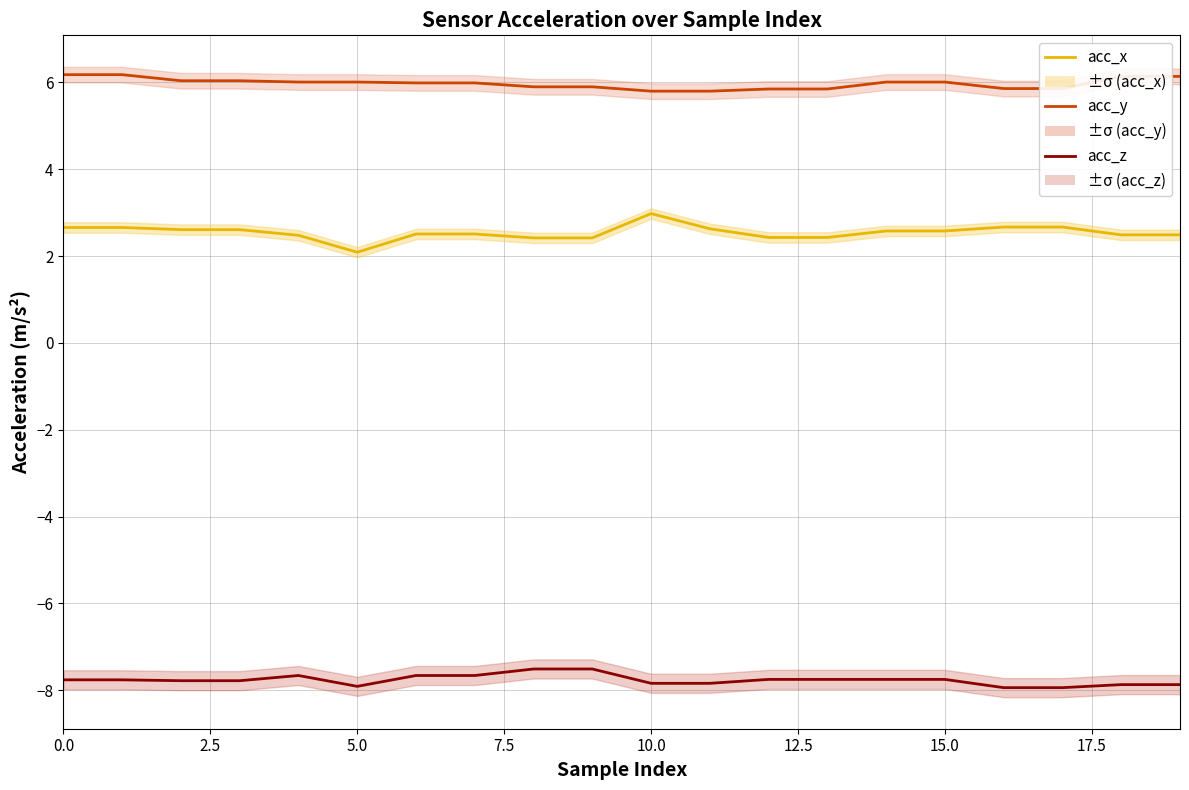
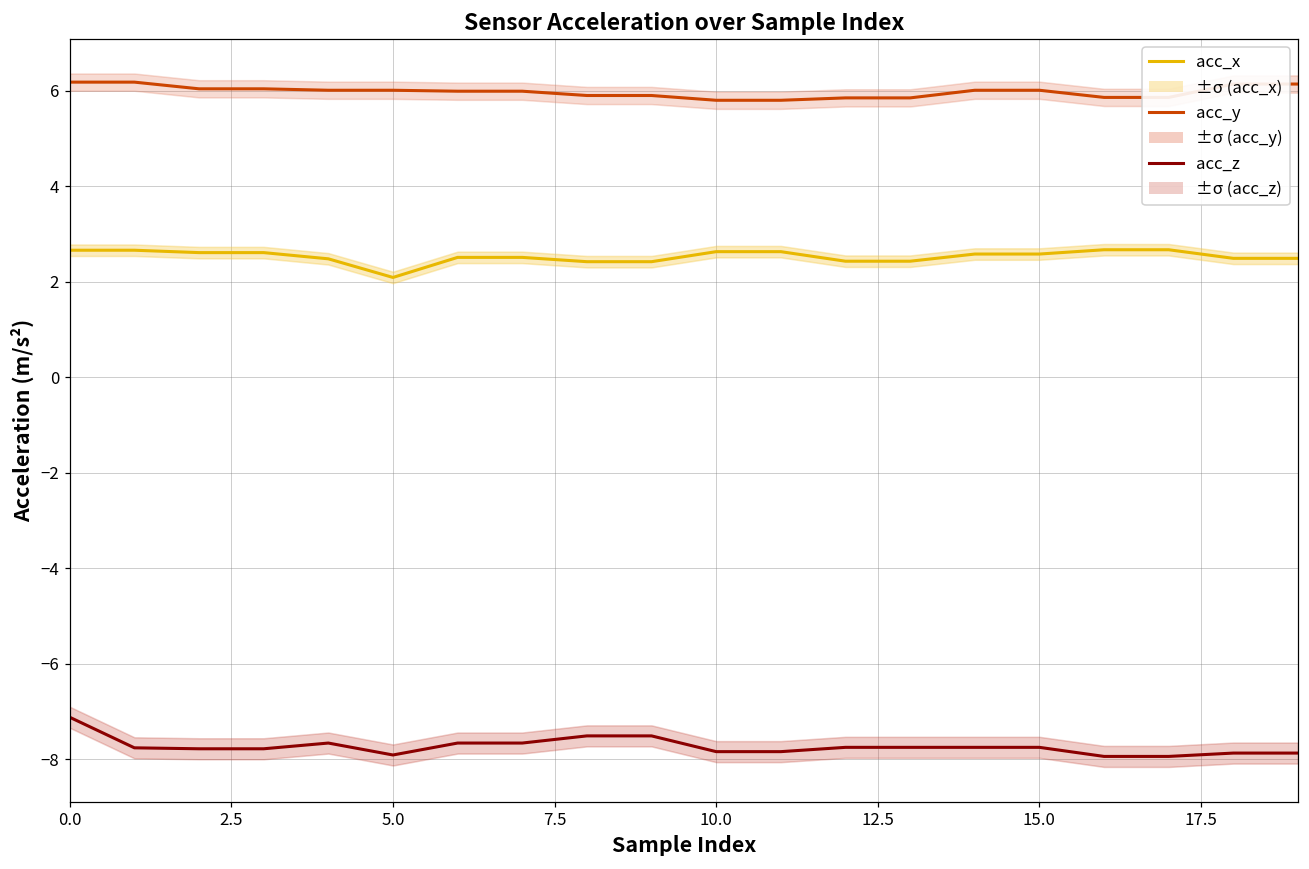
  {
    "acc_z": {
-     "0.0": -7.8,
+     "0.0": -7.1,
      "5.0": -7.9,
      "10.0": -7.8,
      "15.0": -7.8
    },
    "acc_x": {
      "0.0": 2.7,
      "5.0": 2.1,
-     "10.0": 3.0,
+     "10.0": 2.6,
      "15.0": 2.6
    }
  }
